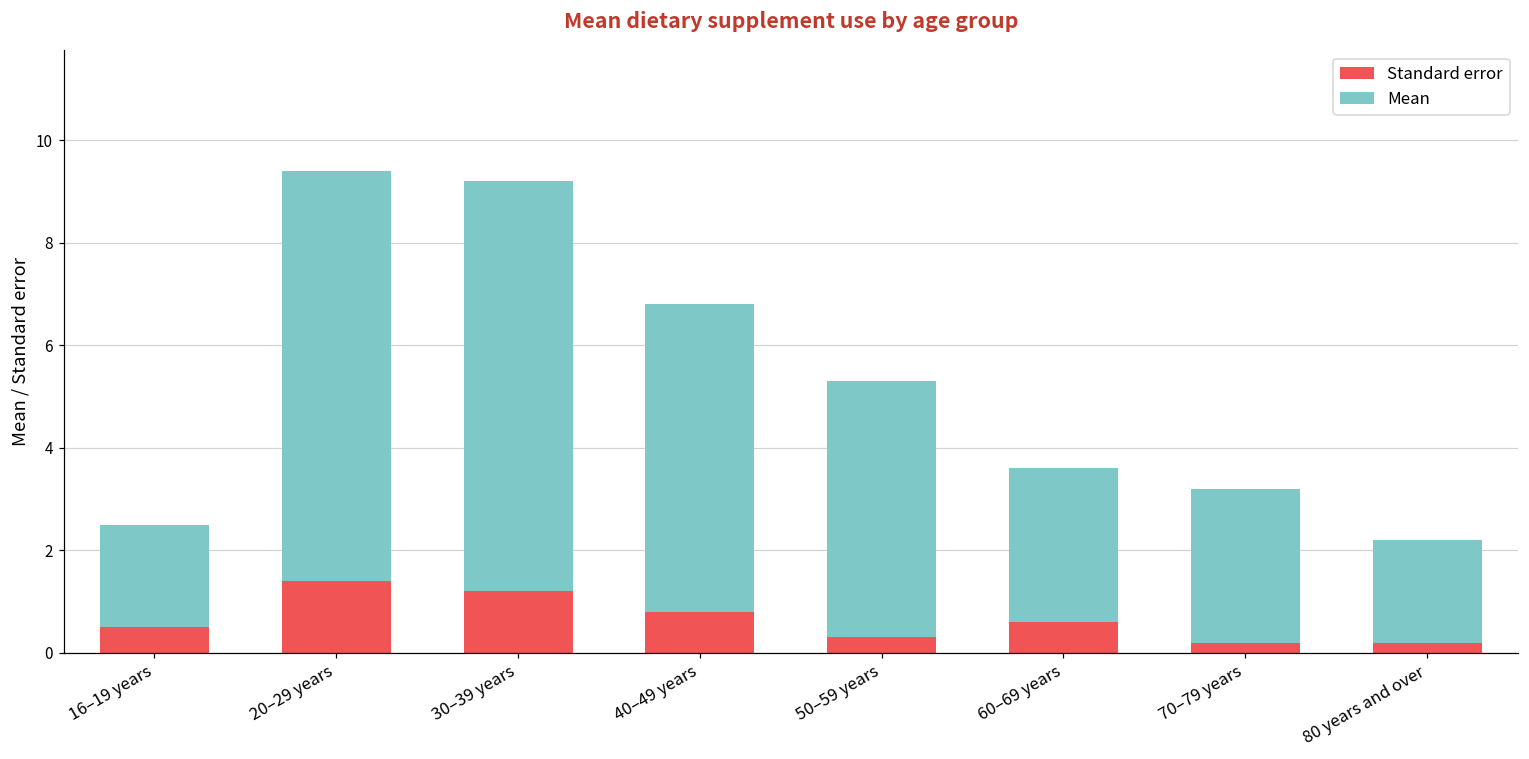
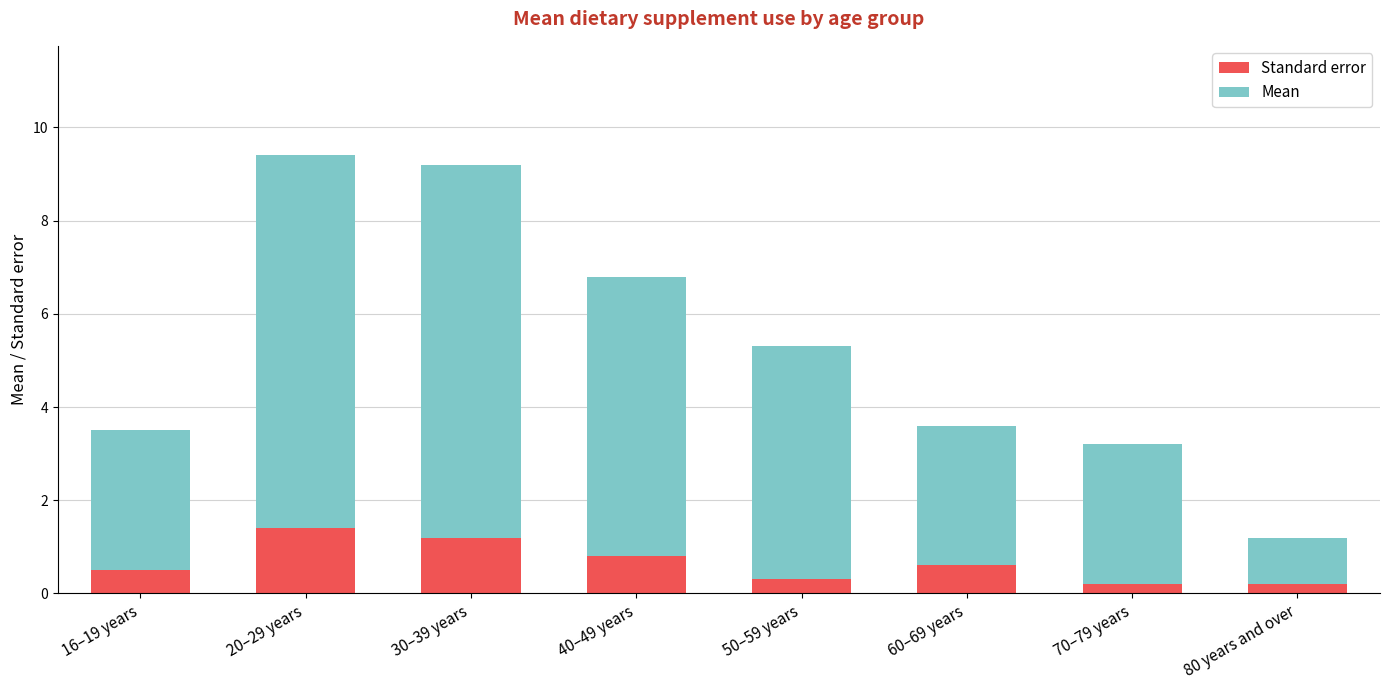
  {
    "Standard error": {
      "16–19 years": 0.5,
      "20–29 years": 1.4,
      "30–39 years": 1.2,
      "40–49 years": 0.8,
      "50–59 years": 0.3,
      "60–69 years": 0.6,
      "70–79 years": 0.2,
      "80 years and over": 0.2
    },
    "Mean": {
-     "16–19 years": 2,
+     "16–19 years": 3,
      "20–29 years": 8,
      "30–39 years": 8,
      "40–49 years": 6,
      "50–59 years": 5,
      "60–69 years": 3,
      "70–79 years": 3,
-     "80 years and over": 2
+     "80 years and over": 1
    }
  }
